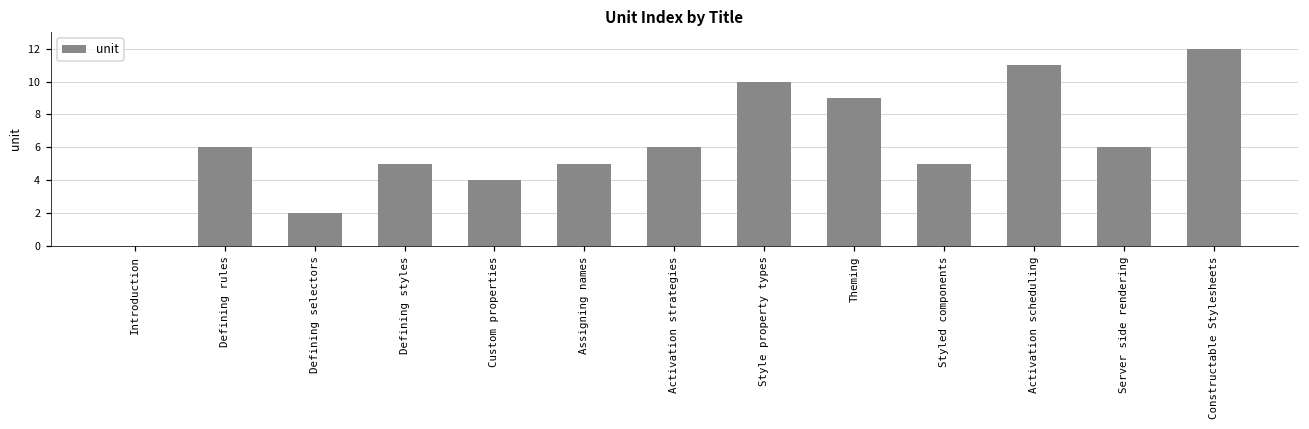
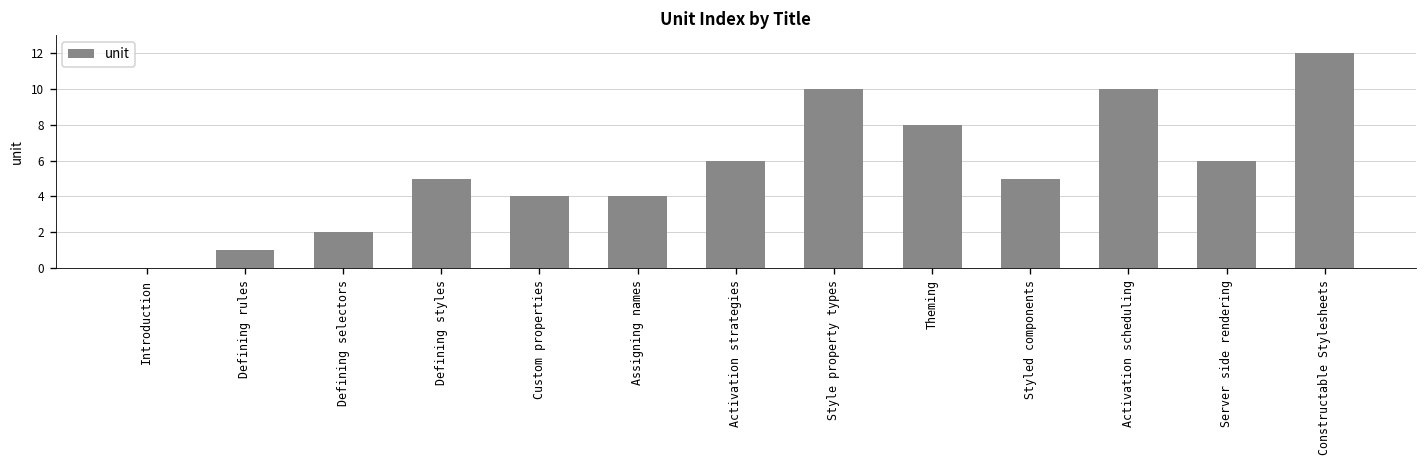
  {
    "Introduction": 0,
-   "Defining rules": 6,
+   "Defining rules": 1,
    "Defining selectors": 2,
    "Defining styles": 5,
    "Custom properties": 4,
-   "Assigning names": 5,
+   "Assigning names": 4,
    "Activation strategies": 6,
    "Style property types": 10,
-   "Theming": 9,
+   "Theming": 8,
    "Styled components": 5,
-   "Activation scheduling": 11,
+   "Activation scheduling": 10,
    "Server side rendering": 6,
    "Constructable Stylesheets": 12
  }
